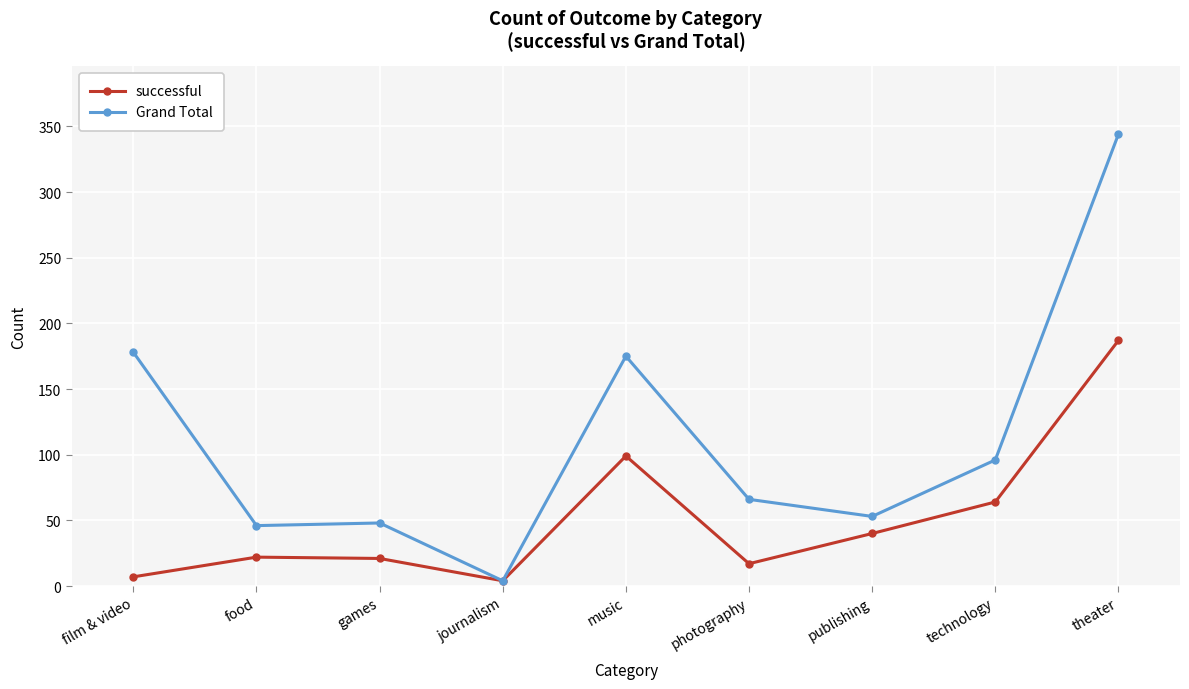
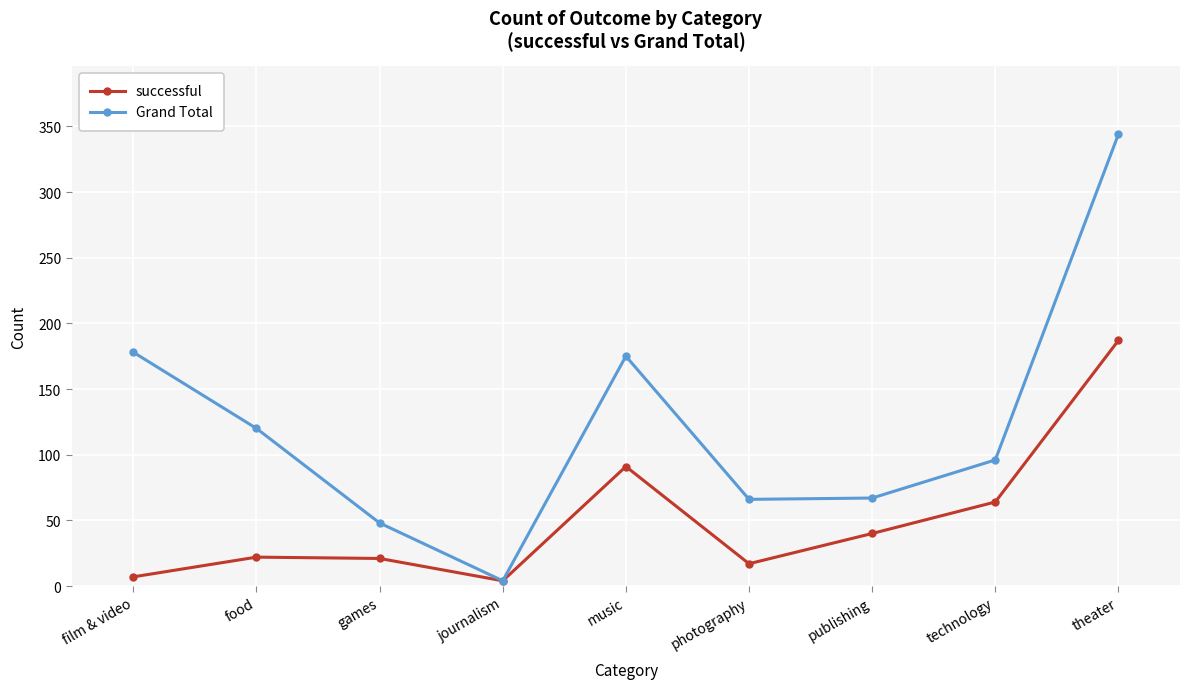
  {
    "successful": {
      "film & video": 7,
      "food": 22,
      "games": 21,
-     "music": 99,
+     "music": 91,
      "photography": 17,
      "publishing": 40,
      "technology": 64,
      "theater": 187
    },
    "Grand Total": {
      "film & video": 178,
-     "food": 46,
+     "food": 120,
      "games": 48,
      "music": 175,
      "photography": 66,
-     "publishing": 53,
+     "publishing": 67,
      "technology": 96,
      "theater": 344
    }
  }
